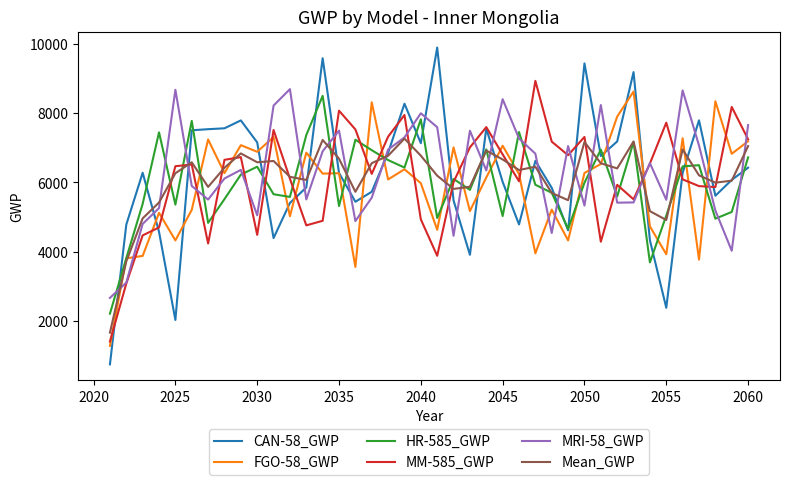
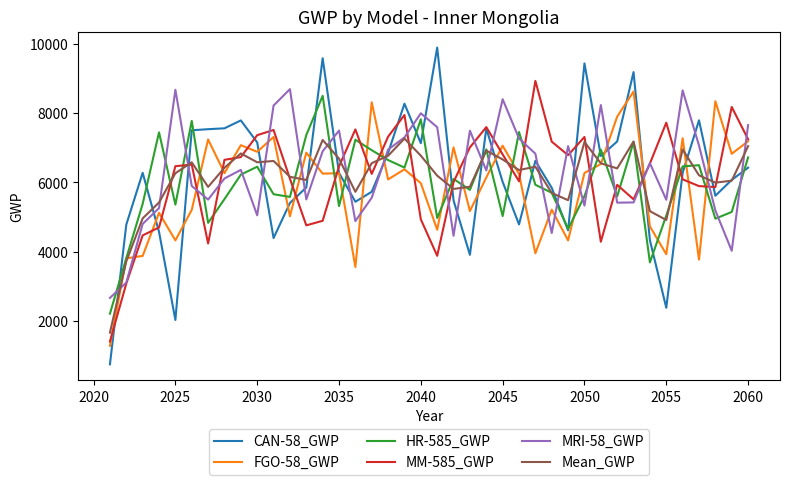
  {
    "CAN-58_GWP": {
      "2025": 2000,
      "2030": 7200,
      "2040": 7100,
      "2045": 6000,
      "2050": 9400,
      "2055": 2400,
      "2060": 6400
    },
    "FGO-58_GWP": {
      "2025": 4300,
      "2030": 6900,
      "2040": 6000,
      "2045": 7100,
      "2050": 6300,
      "2055": 3900
    },
    "HR-585_GWP": {
      "2025": 5400,
      "2030": 6500,
      "2035": 5300,
      "2040": 7800,
      "2045": 5000,
-     "2050": 6000,
+     "2050": 5600,
      "2055": 5000,
      "2060": 6700
    },
    "MM-585_GWP": {
      "2025": 6500,
-     "2030": 4500,
-     "2035": 8100,
+     "2030": 7400,
+     "2035": 6500,
      "2040": 4900,
      "2045": 6800,
      "2050": 7300,
      "2055": 7700
    },
    "MRI-58_GWP": {
      "2025": 8700,
      "2030": 5100,
      "2035": 7500,
      "2040": 8000,
      "2045": 8400,
      "2050": 5300,
      "2055": 5500,
      "2060": 7700
    },
    "Mean_GWP": {
      "2025": 6300,
      "2030": 6600,
      "2035": 6700,
      "2040": 6800,
      "2045": 6700,
      "2050": 7200,
      "2055": 4900,
      "2060": 7000
    }
  }
